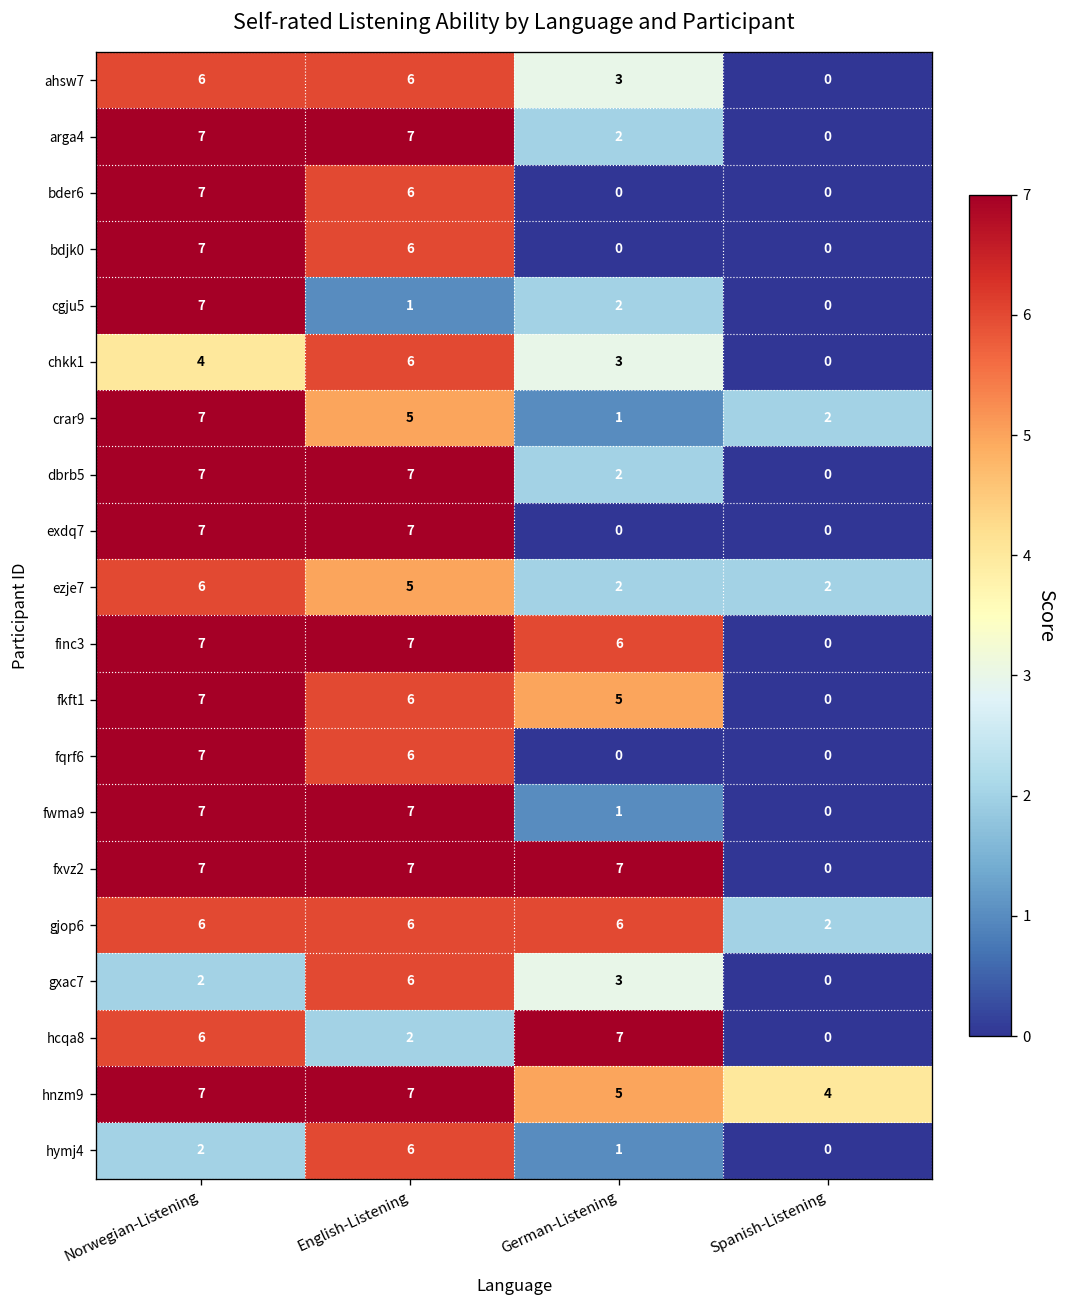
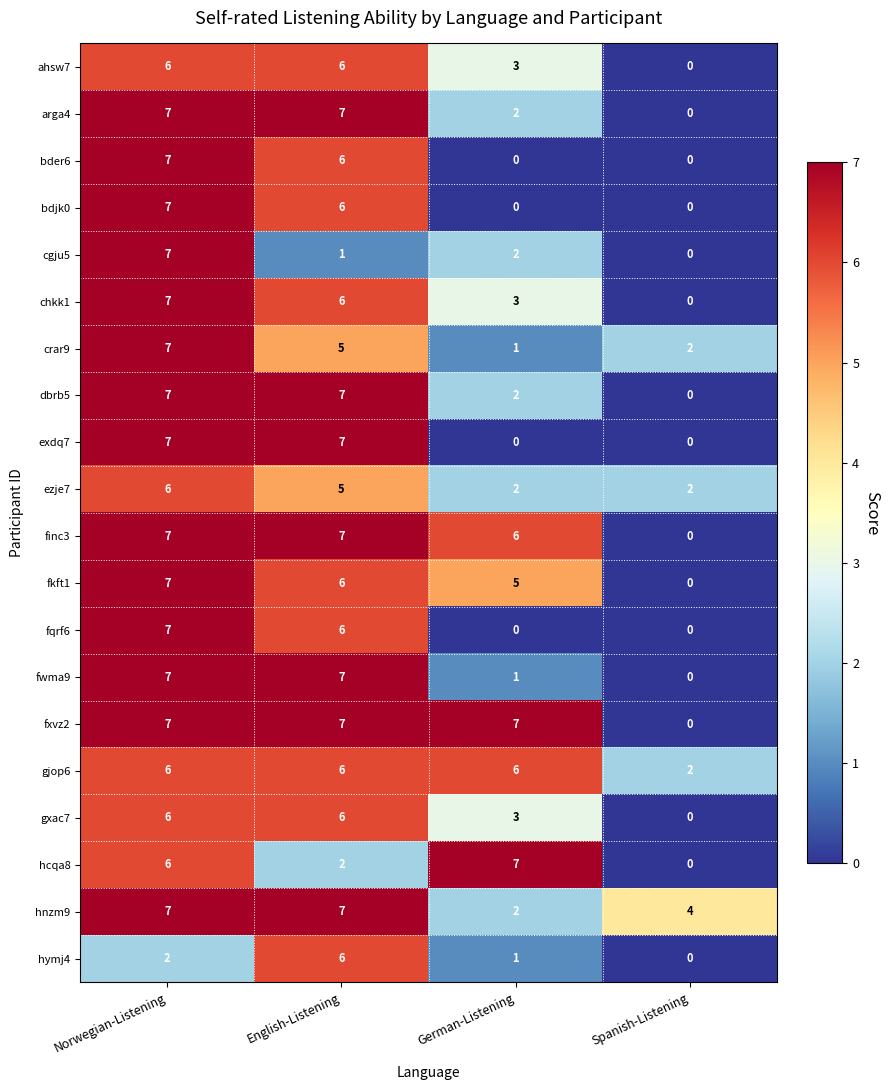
  {
    "ahsw7": {
      "Norwegian-Listening": 6,
      "English-Listening": 6,
      "German-Listening": 3,
      "Spanish-Listening": 0
    },
    "arga4": {
      "Norwegian-Listening": 7,
      "English-Listening": 7,
      "German-Listening": 2,
      "Spanish-Listening": 0
    },
    "bder6": {
      "Norwegian-Listening": 7,
      "English-Listening": 6,
      "German-Listening": 0,
      "Spanish-Listening": 0
    },
    "bdjk0": {
      "Norwegian-Listening": 7,
      "English-Listening": 6,
      "German-Listening": 0,
      "Spanish-Listening": 0
    },
    "cgju5": {
      "Norwegian-Listening": 7,
      "English-Listening": 1,
      "German-Listening": 2,
      "Spanish-Listening": 0
    },
    "chkk1": {
-     "Norwegian-Listening": 4,
+     "Norwegian-Listening": 7,
      "English-Listening": 6,
      "German-Listening": 3,
      "Spanish-Listening": 0
    },
    "crar9": {
      "Norwegian-Listening": 7,
      "English-Listening": 5,
      "German-Listening": 1,
      "Spanish-Listening": 2
    },
    "dbrb5": {
      "Norwegian-Listening": 7,
      "English-Listening": 7,
      "German-Listening": 2,
      "Spanish-Listening": 0
    },
    "exdq7": {
      "Norwegian-Listening": 7,
      "English-Listening": 7,
      "German-Listening": 0,
      "Spanish-Listening": 0
    },
    "ezje7": {
      "Norwegian-Listening": 6,
      "English-Listening": 5,
      "German-Listening": 2,
      "Spanish-Listening": 2
    },
    "finc3": {
      "Norwegian-Listening": 7,
      "English-Listening": 7,
      "German-Listening": 6,
      "Spanish-Listening": 0
    },
    "fkft1": {
      "Norwegian-Listening": 7,
      "English-Listening": 6,
      "German-Listening": 5,
      "Spanish-Listening": 0
    },
    "fqrf6": {
      "Norwegian-Listening": 7,
      "English-Listening": 6,
      "German-Listening": 0,
      "Spanish-Listening": 0
    },
    "fwma9": {
      "Norwegian-Listening": 7,
      "English-Listening": 7,
      "German-Listening": 1,
      "Spanish-Listening": 0
    },
    "fxvz2": {
      "Norwegian-Listening": 7,
      "English-Listening": 7,
      "German-Listening": 7,
      "Spanish-Listening": 0
    },
    "gjop6": {
      "Norwegian-Listening": 6,
      "English-Listening": 6,
      "German-Listening": 6,
      "Spanish-Listening": 2
    },
    "gxac7": {
-     "Norwegian-Listening": 2,
+     "Norwegian-Listening": 6,
      "English-Listening": 6,
      "German-Listening": 3,
      "Spanish-Listening": 0
    },
    "hcqa8": {
      "Norwegian-Listening": 6,
      "English-Listening": 2,
      "German-Listening": 7,
      "Spanish-Listening": 0
    },
    "hnzm9": {
      "Norwegian-Listening": 7,
      "English-Listening": 7,
-     "German-Listening": 5,
+     "German-Listening": 2,
      "Spanish-Listening": 4
    },
    "hymj4": {
      "Norwegian-Listening": 2,
      "English-Listening": 6,
      "German-Listening": 1,
      "Spanish-Listening": 0
    }
  }
